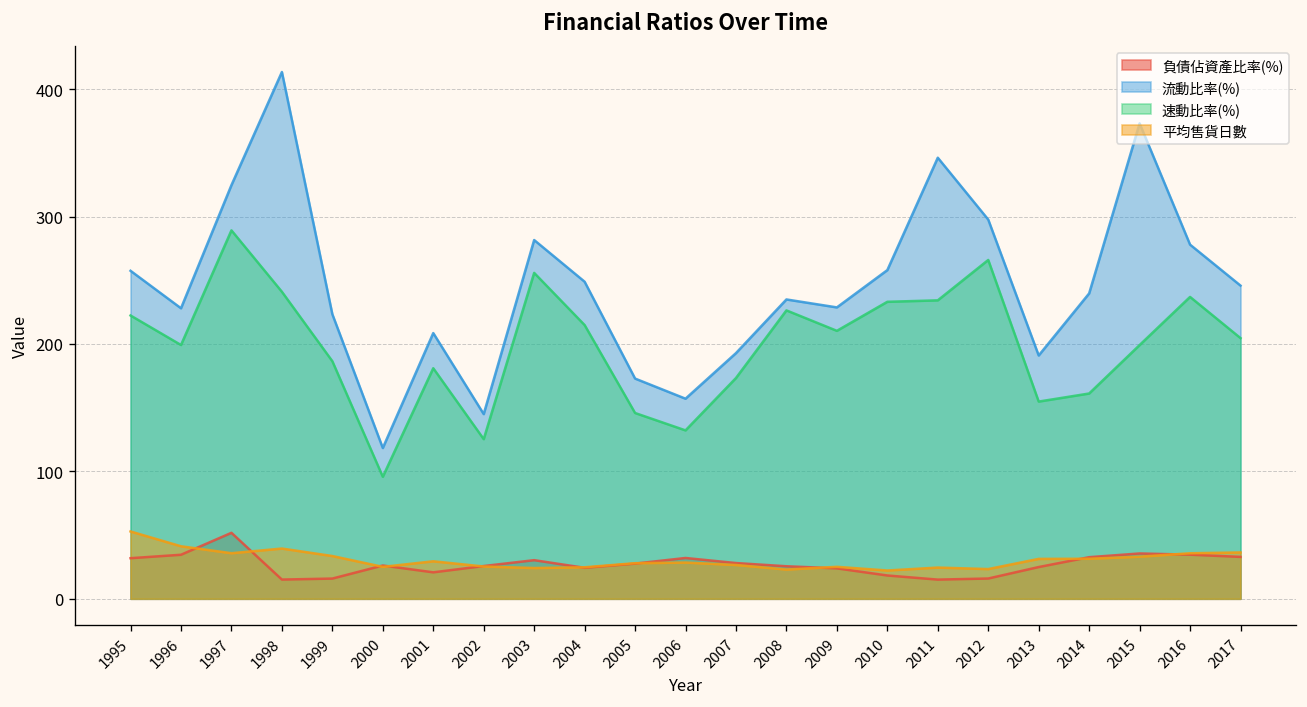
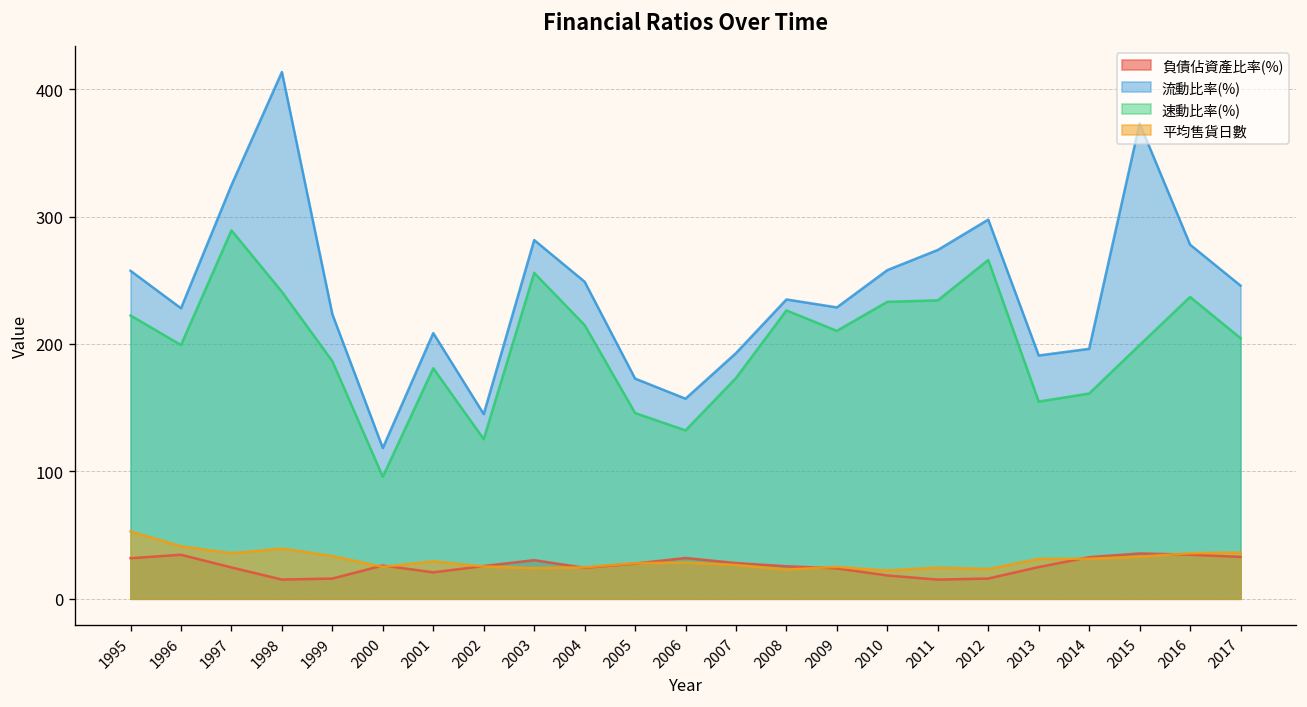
  {
    "負債佔資產比率(%)": {
      "1995": 32,
      "1996": 35,
-     "1997": 52,
+     "1997": 25,
      "1998": 15,
      "1999": 16,
      "2001": 21,
      "2003": 30,
      "2006": 32,
      "2008": 26,
      "2010": 18,
      "2011": 15,
      "2012": 16,
      "2013": 25,
      "2015": 36,
      "2017": 33
    },
    "流動比率(%)": {
      "1995": 257,
      "1996": 228,
      "1997": 325,
      "1998": 414,
      "1999": 223,
      "2000": 118,
      "2001": 209,
      "2002": 145,
      "2003": 282,
      "2004": 249,
      "2005": 173,
      "2006": 157,
      "2007": 193,
      "2008": 235,
      "2009": 229,
      "2010": 258,
-     "2011": 346,
+     "2011": 274,
      "2012": 298,
      "2013": 191,
-     "2014": 240,
+     "2014": 196,
      "2016": 278,
      "2017": 246
    },
    "速動比率(%)": {
      "1995": 222,
      "1996": 199,
      "1997": 289,
      "1998": 241,
      "1999": 186,
      "2000": 96,
      "2001": 181,
      "2002": 125,
      "2003": 256,
      "2004": 215,
      "2005": 146,
      "2006": 132,
      "2007": 173,
      "2008": 226,
      "2009": 210,
      "2010": 233,
      "2011": 234,
      "2012": 266,
      "2013": 155,
      "2014": 161,
      "2015": 199,
      "2016": 237,
      "2017": 205
    },
    "平均售貨日數": {
      "1995": 53,
      "1996": 41,
      "1997": 36,
      "1998": 39,
      "1999": 34,
      "2001": 29,
      "2003": 24,
      "2006": 28,
      "2008": 23,
      "2010": 22,
      "2011": 24,
      "2012": 23,
      "2013": 31,
      "2015": 33,
      "2017": 36
    }
  }
